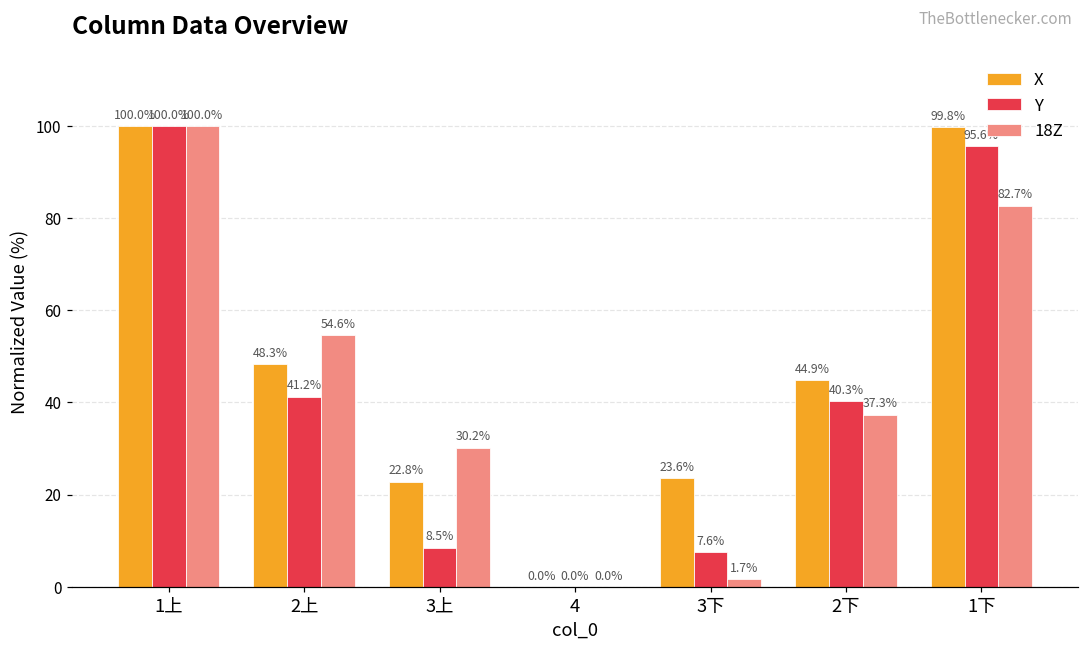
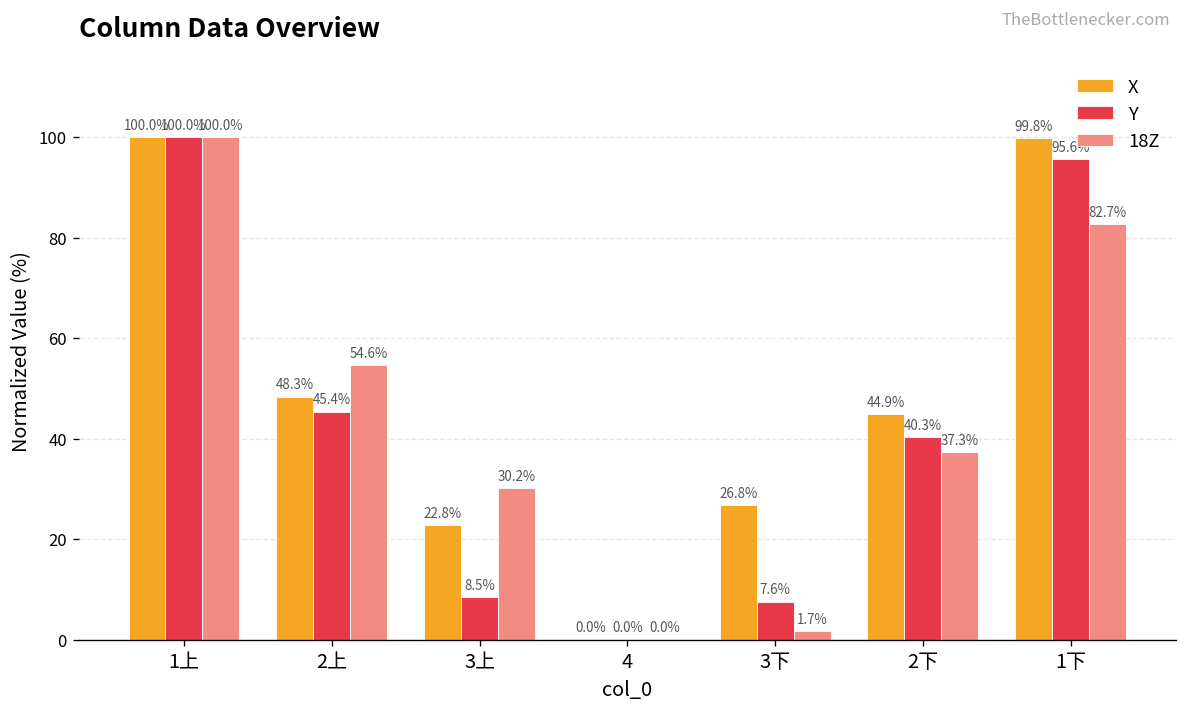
  {
    "X": {
      "2上": "48.3%",
      "3上": "22.8%",
      "4": "0.0%",
-     "3下": "23.6%",
+     "3下": "26.8%",
      "2下": "44.9%",
      "1下": "99.8%"
    },
    "Y": {
-     "2上": "41.2%",
+     "2上": "45.4%",
      "3上": "8.5%",
      "4": "0.0%",
      "3下": "7.6%",
      "2下": "40.3%",
      "1下": "95.6%"
    },
    "18Z": {
      "2上": "54.6%",
      "3上": "30.2%",
      "4": "0.0%",
      "3下": "1.7%",
      "2下": "37.3%",
      "1下": "82.7%"
    }
  }
